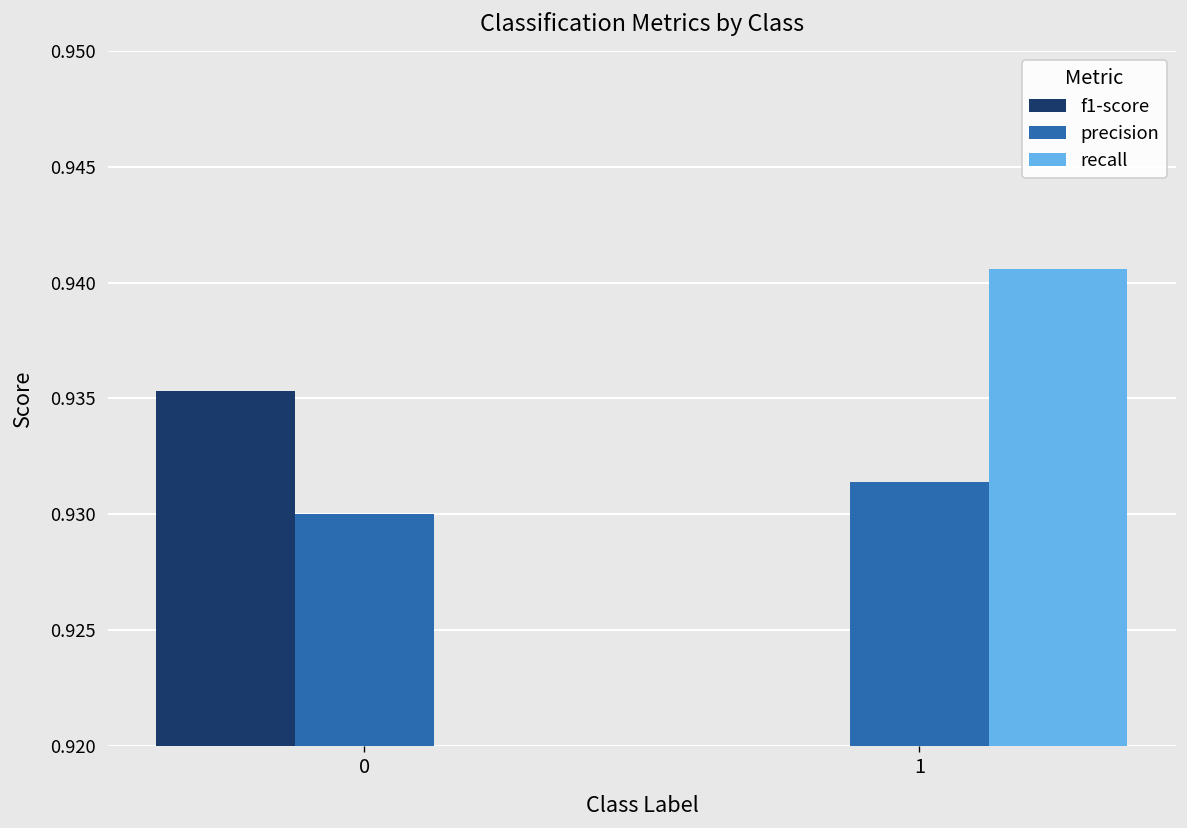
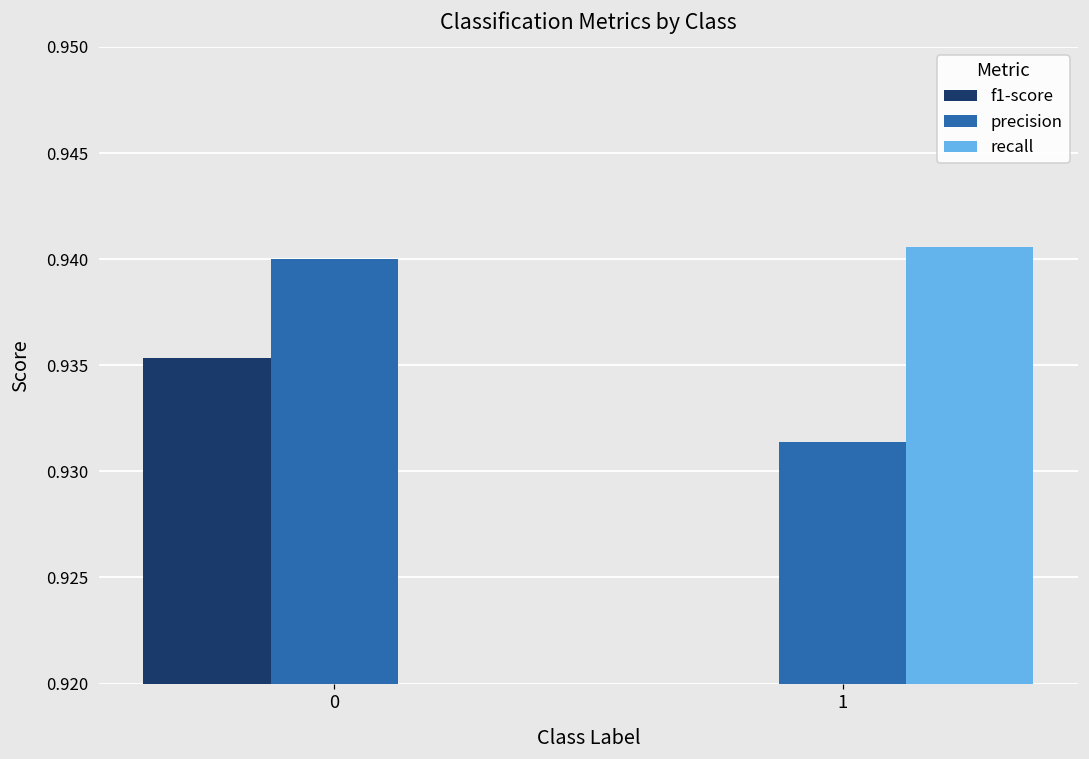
  {
    "f1-score": {
      "0": 0.9353
    },
    "precision": {
-     "0": 0.93,
+     "0": 0.94,
      "1": 0.9314
    },
    "recall": {
      "1": 0.9406
    }
  }
